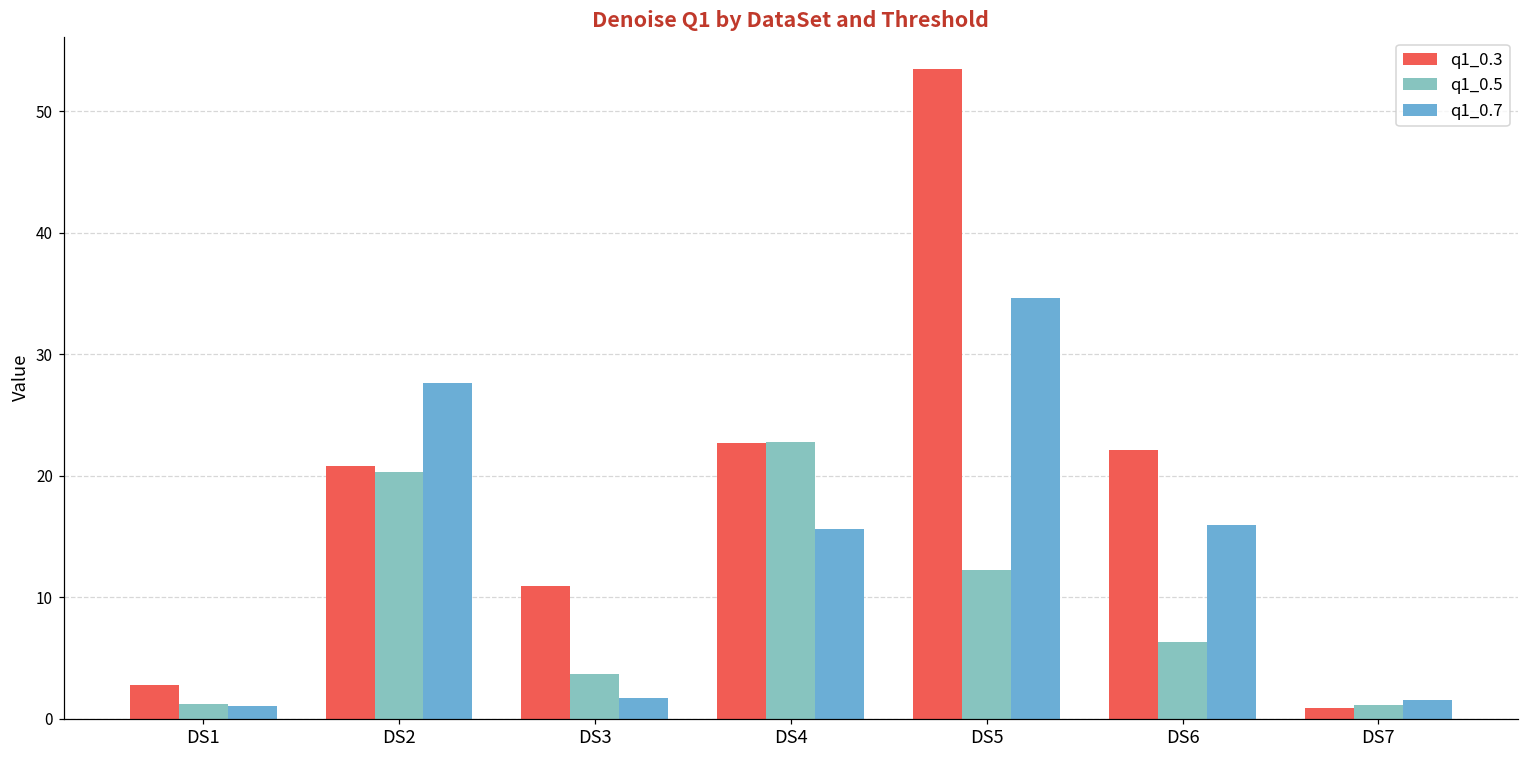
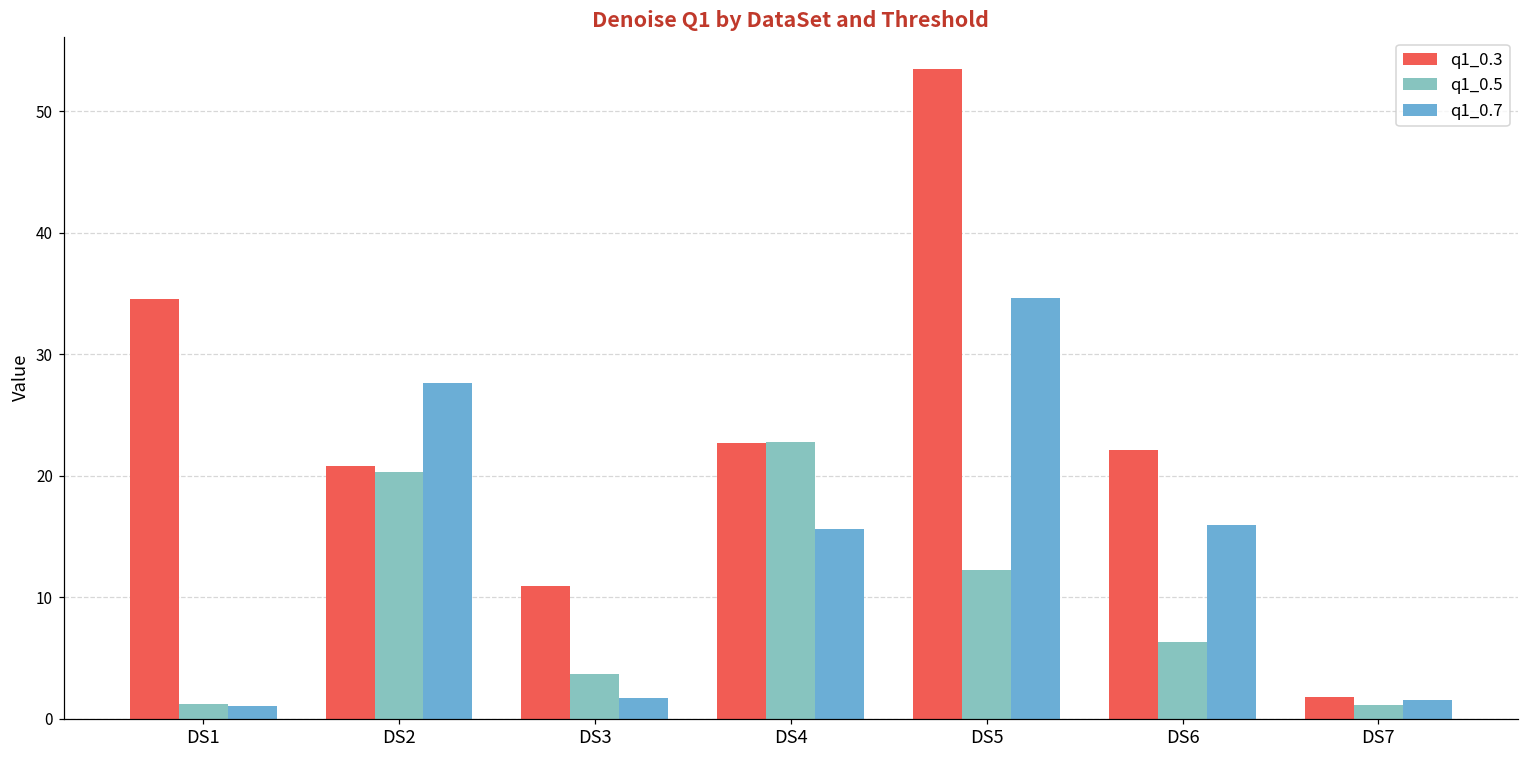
  {
    "q1_0.3": {
-     "DS1": 2.8,
+     "DS1": 34.6,
      "DS2": 20.8,
      "DS3": 11.0,
      "DS4": 22.7,
      "DS5": 53.5,
      "DS6": 22.1,
-     "DS7": 0.9
+     "DS7": 1.8
    }
  }
